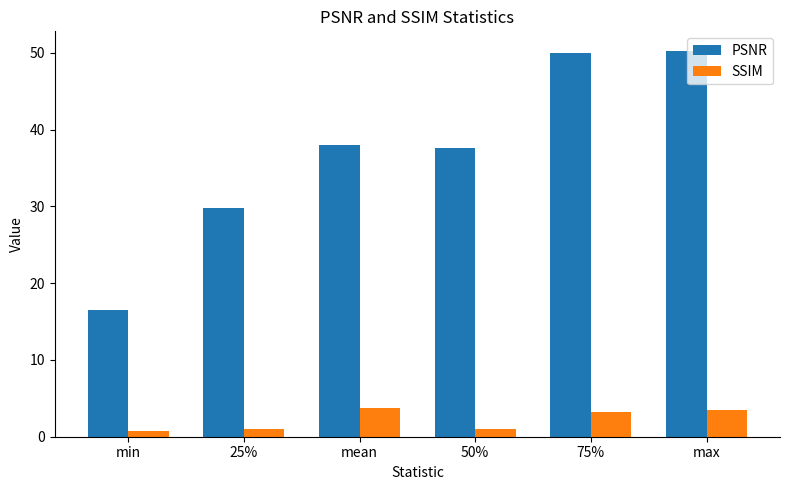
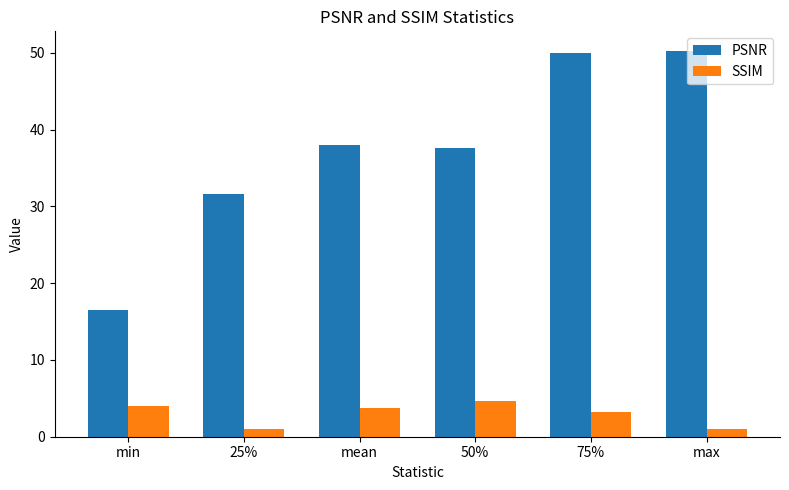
  {
    "PSNR": {
      "min": 17,
-     "25%": 30,
+     "25%": 32,
      "mean": 38,
      "50%": 38,
      "75%": 50,
      "max": 50
    },
    "SSIM": {
-     "min": 1,
+     "min": 4,
      "25%": 1,
      "mean": 4,
-     "50%": 1,
+     "50%": 5,
      "75%": 3,
-     "max": 4
+     "max": 1
    }
  }
